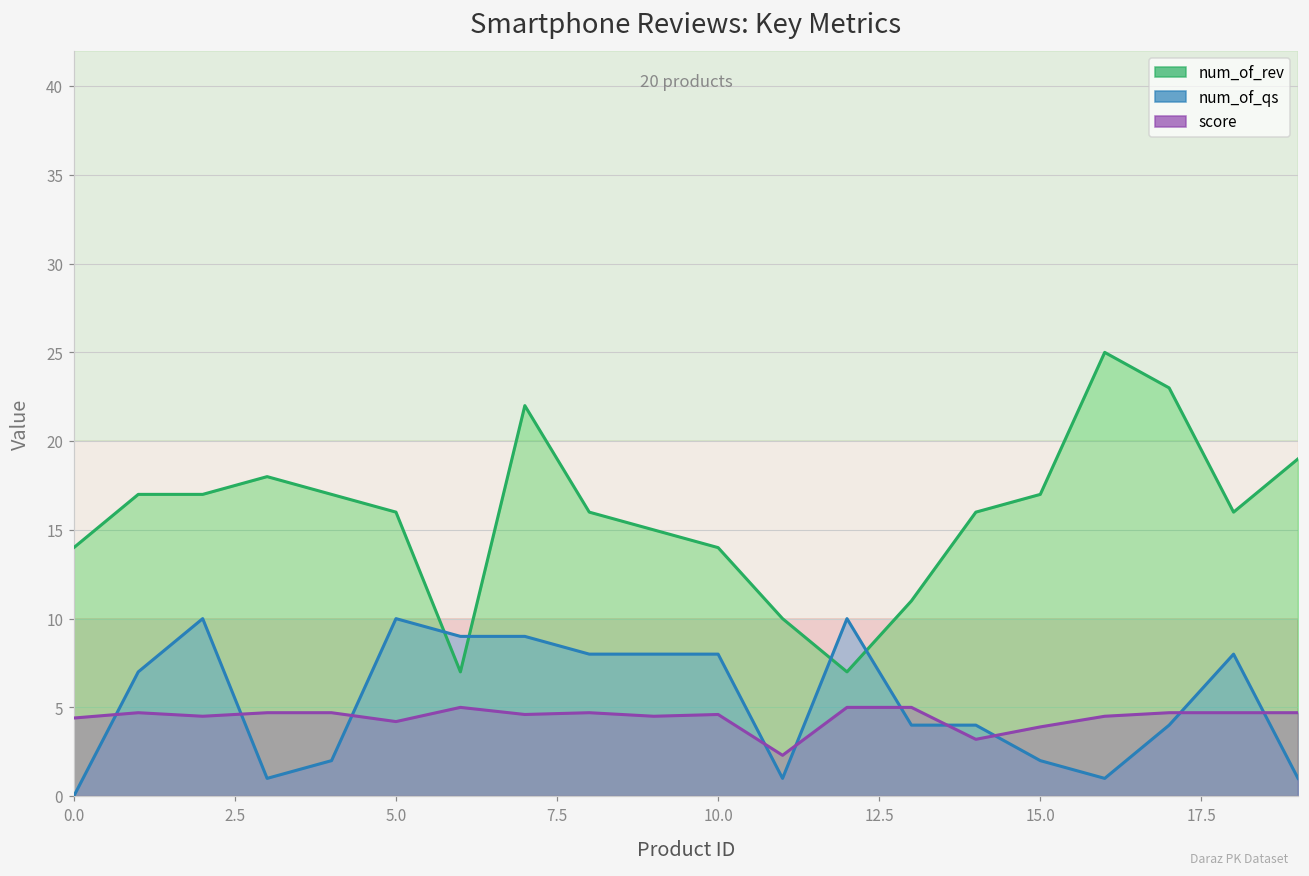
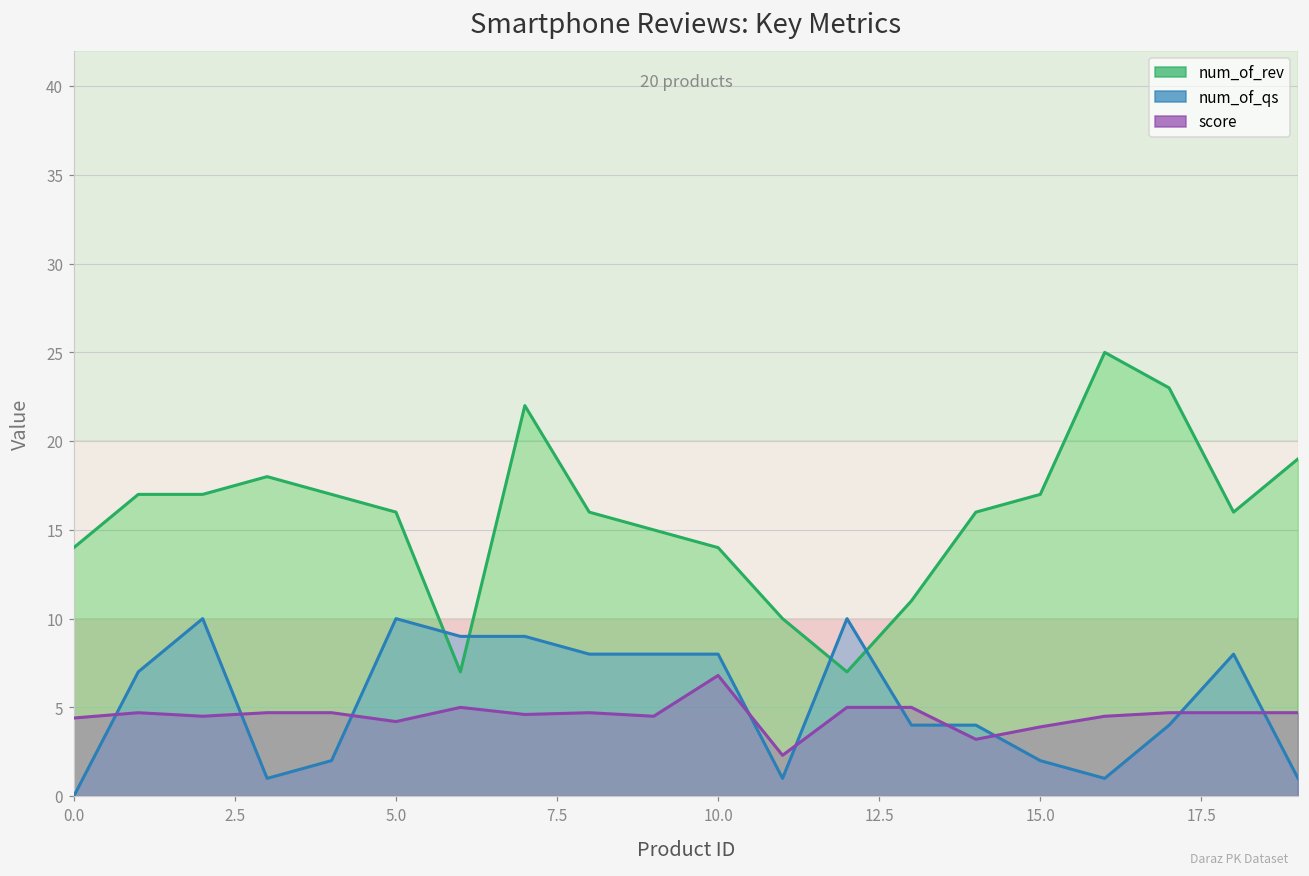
  {
    "score": {
      "0.0": 4.4,
      "5.0": 4.2,
-     "10.0": 4.6,
+     "10.0": 6.8,
      "15.0": 3.9
    }
  }
